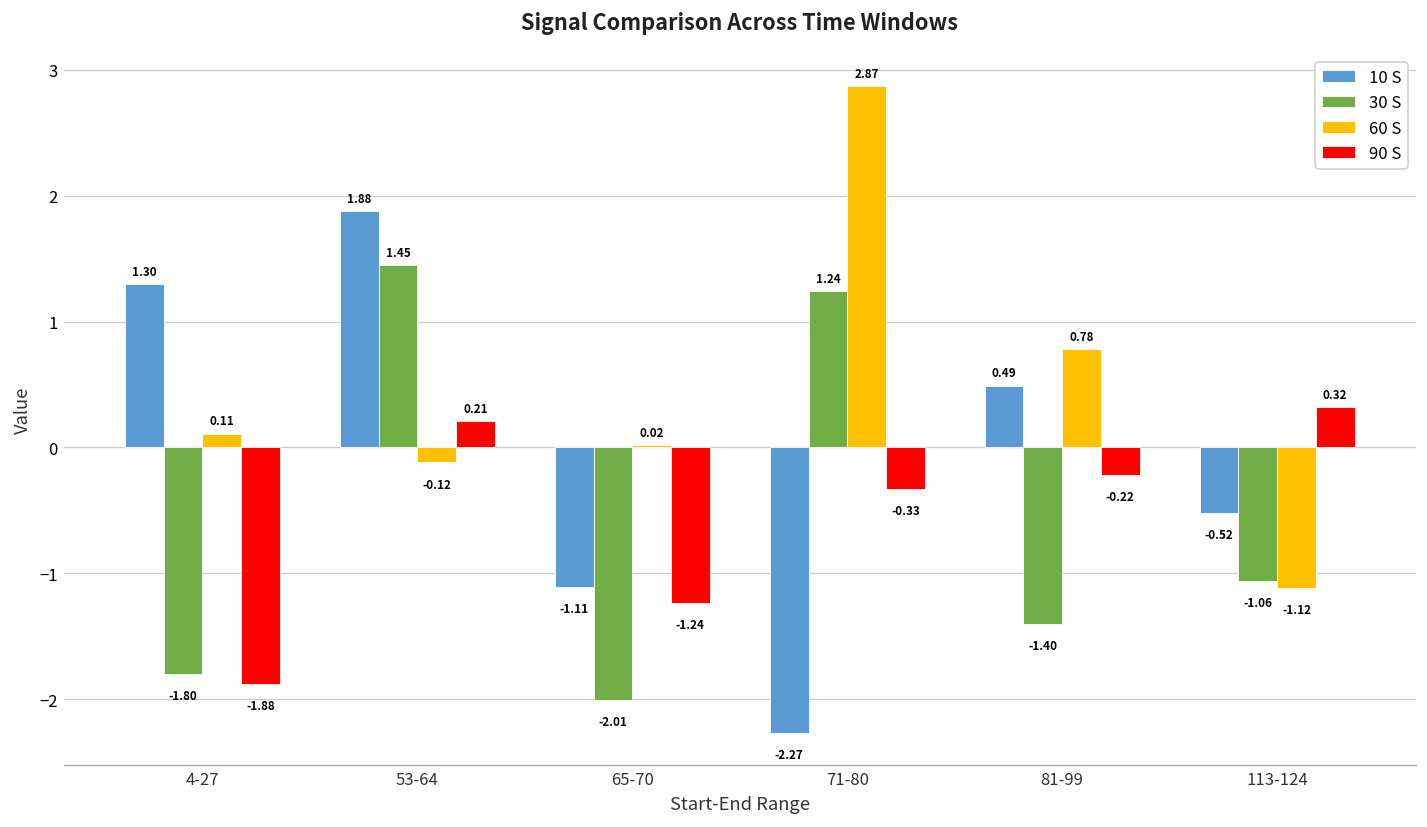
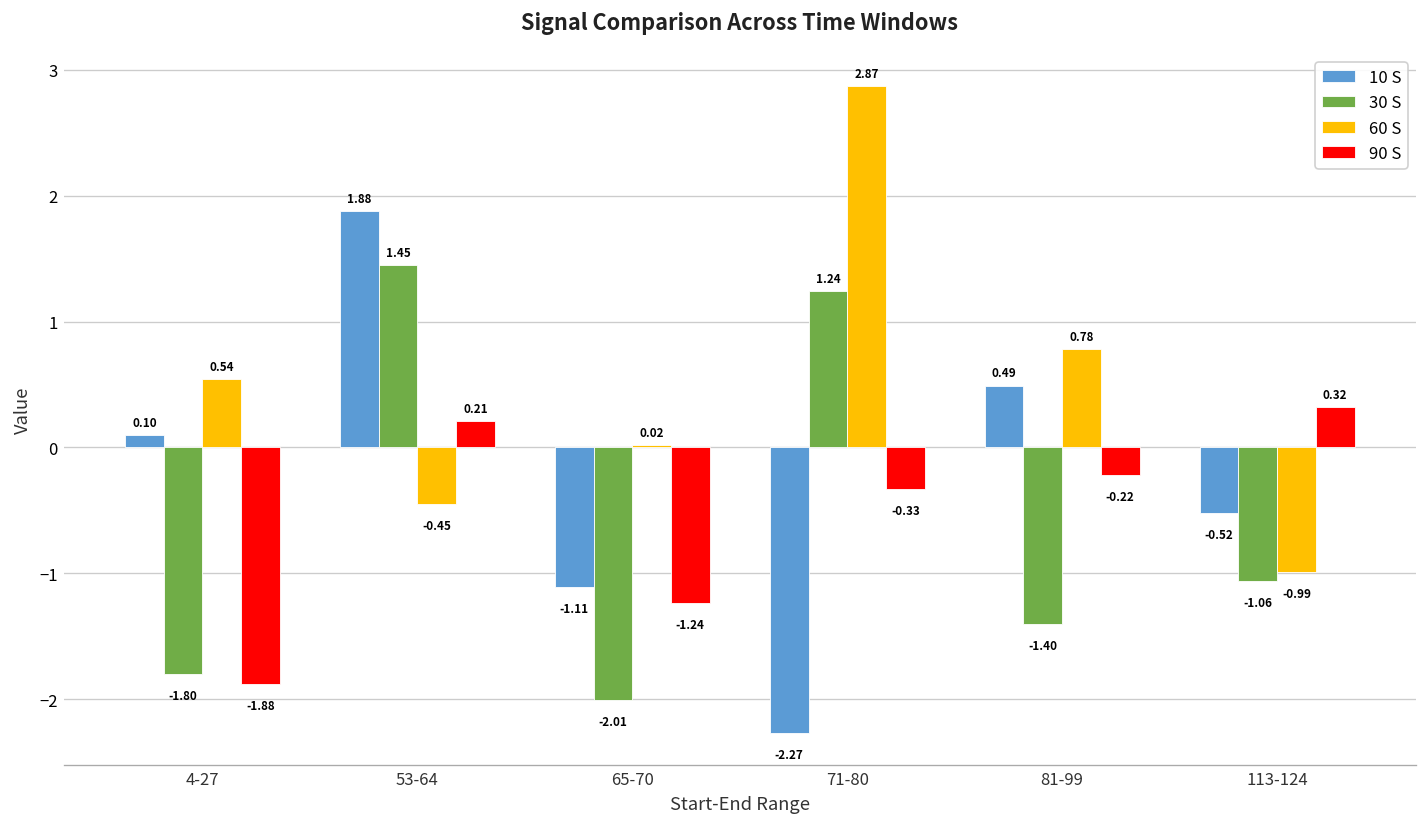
  {
    "10 S": {
-     "4-27": 1.30,
+     "4-27": 0.10,
      "53-64": 1.88,
      "65-70": -1.11,
      "71-80": -2.27,
      "81-99": 0.49,
      "113-124": -0.52
    },
    "30 S": {
      "4-27": -1.80,
      "53-64": 1.45,
      "65-70": -2.01,
      "71-80": 1.24,
      "81-99": -1.40,
      "113-124": -1.06
    },
    "60 S": {
-     "4-27": 0.11,
-     "53-64": -0.12,
+     "4-27": 0.54,
+     "53-64": -0.45,
      "65-70": 0.02,
      "71-80": 2.87,
      "81-99": 0.78,
-     "113-124": -1.12
+     "113-124": -0.99
    },
    "90 S": {
      "4-27": -1.88,
      "53-64": 0.21,
      "65-70": -1.24,
      "71-80": -0.33,
      "81-99": -0.22,
      "113-124": 0.32
    }
  }
